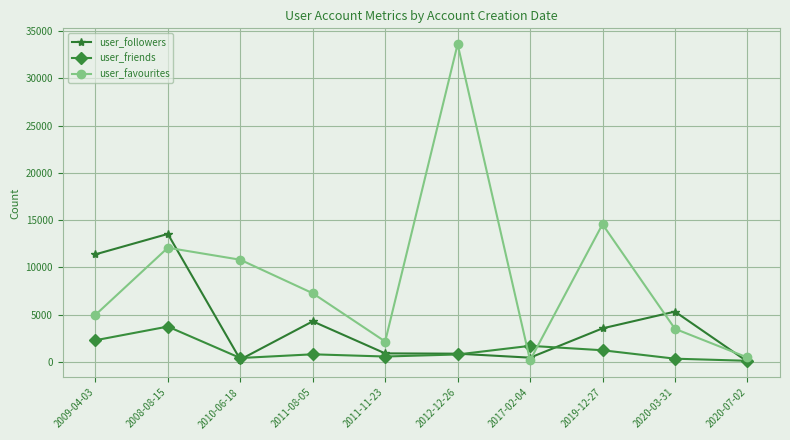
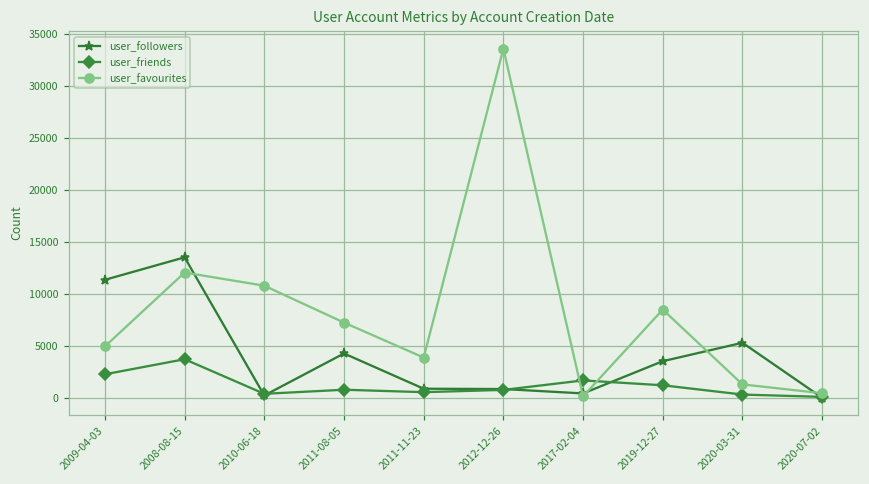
  {
    "user_favourites": {
      "2009-04-03": 5000,
      "2008-08-15": 12000,
      "2010-06-18": 11000,
      "2011-08-05": 7000,
-     "2011-11-23": 2000,
+     "2011-11-23": 4000,
      "2012-12-26": 34000,
      "2017-02-04": 0,
-     "2019-12-27": 15000,
-     "2020-03-31": 4000,
+     "2019-12-27": 9000,
+     "2020-03-31": 1000,
      "2020-07-02": 0
    }
  }
